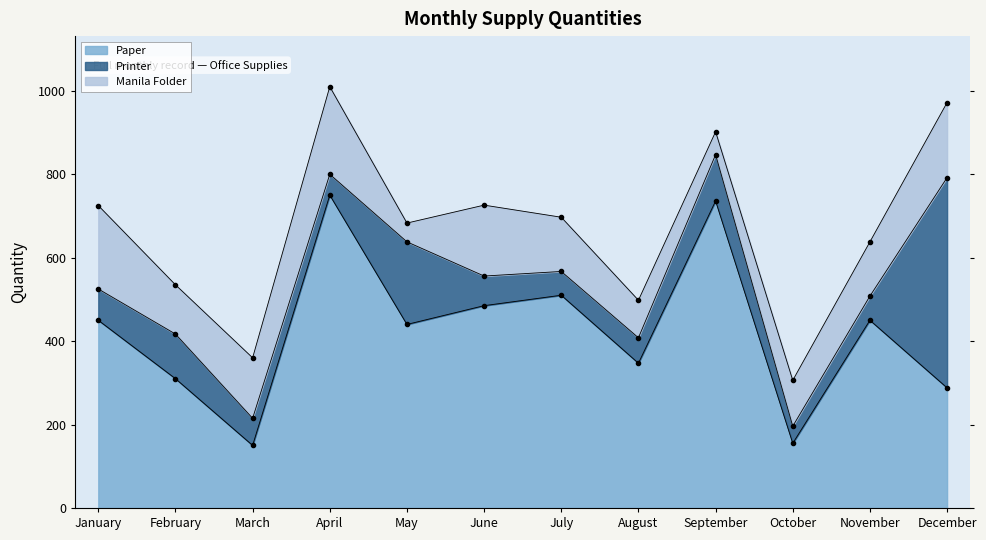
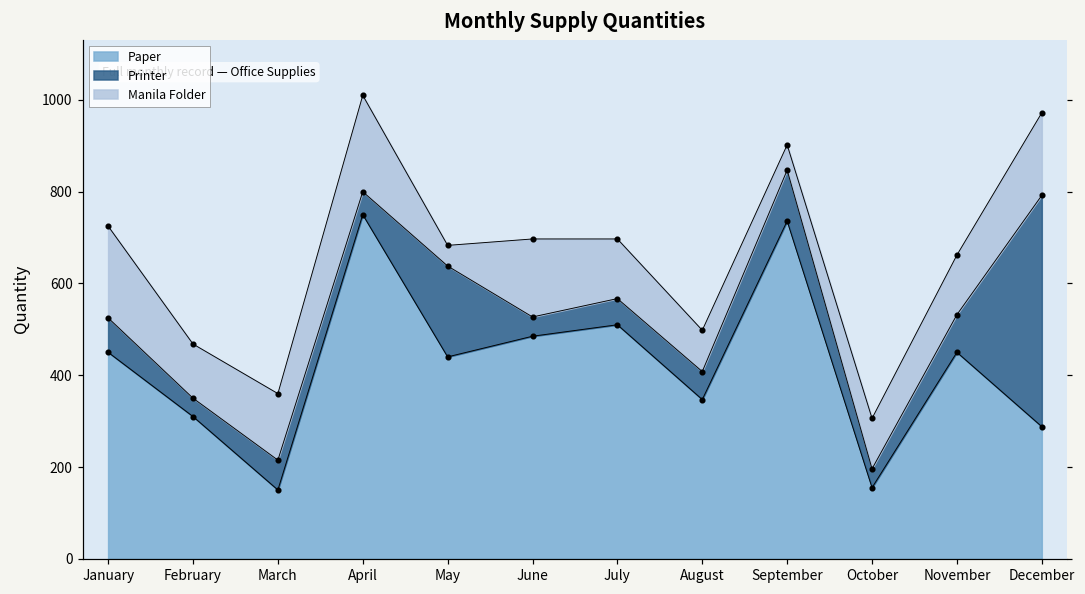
  {
    "Printer": {
      "January": 80,
-     "February": 110,
+     "February": 40,
      "March": 70,
      "April": 50,
      "May": 200,
-     "June": 70,
+     "June": 40,
      "July": 60,
      "August": 60,
      "September": 110,
      "October": 40,
-     "November": 60,
+     "November": 80,
      "December": 500
    }
  }
